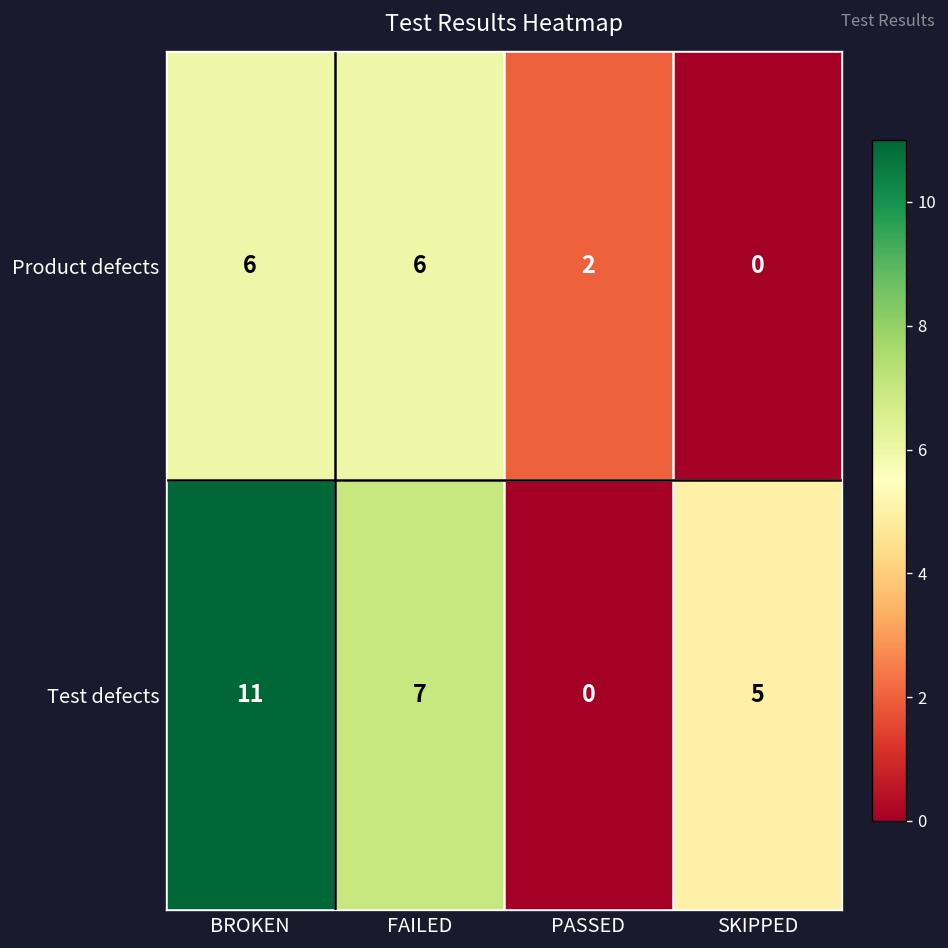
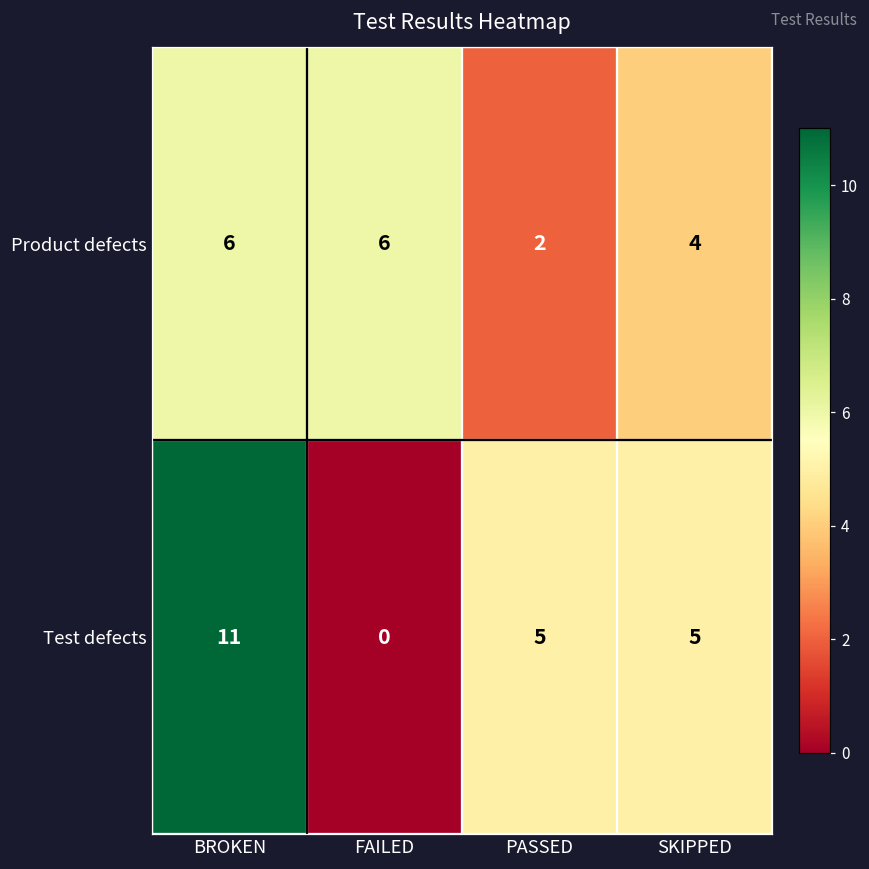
  {
    "Product defects": {
      "BROKEN": 6,
      "FAILED": 6,
      "PASSED": 2,
-     "SKIPPED": 0
+     "SKIPPED": 4
    },
    "Test defects": {
      "BROKEN": 11,
-     "FAILED": 7,
-     "PASSED": 0,
+     "FAILED": 0,
+     "PASSED": 5,
      "SKIPPED": 5
    }
  }
